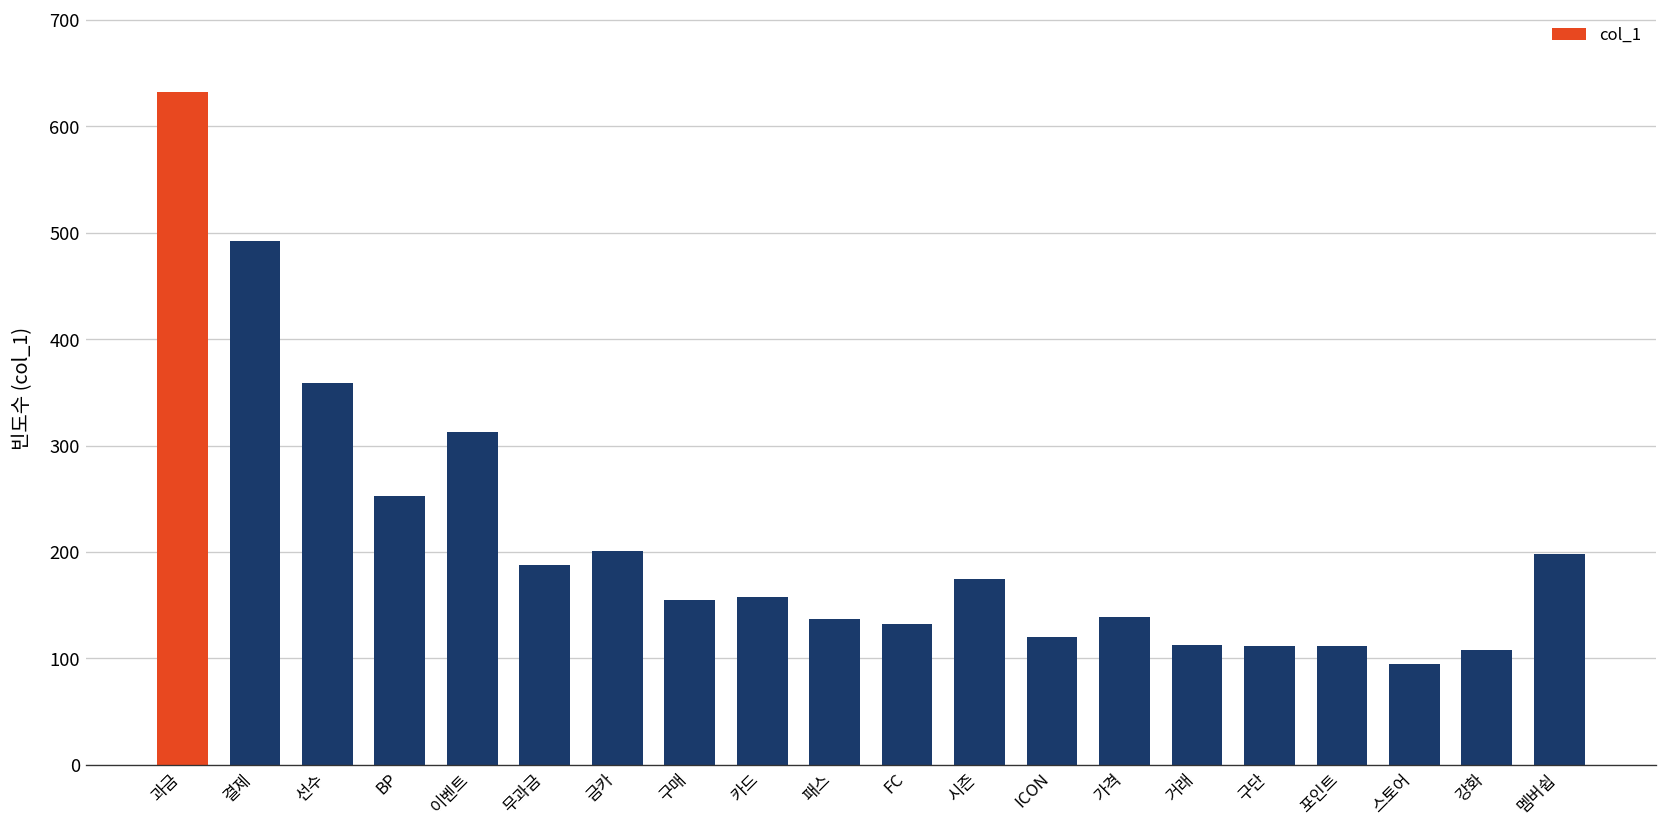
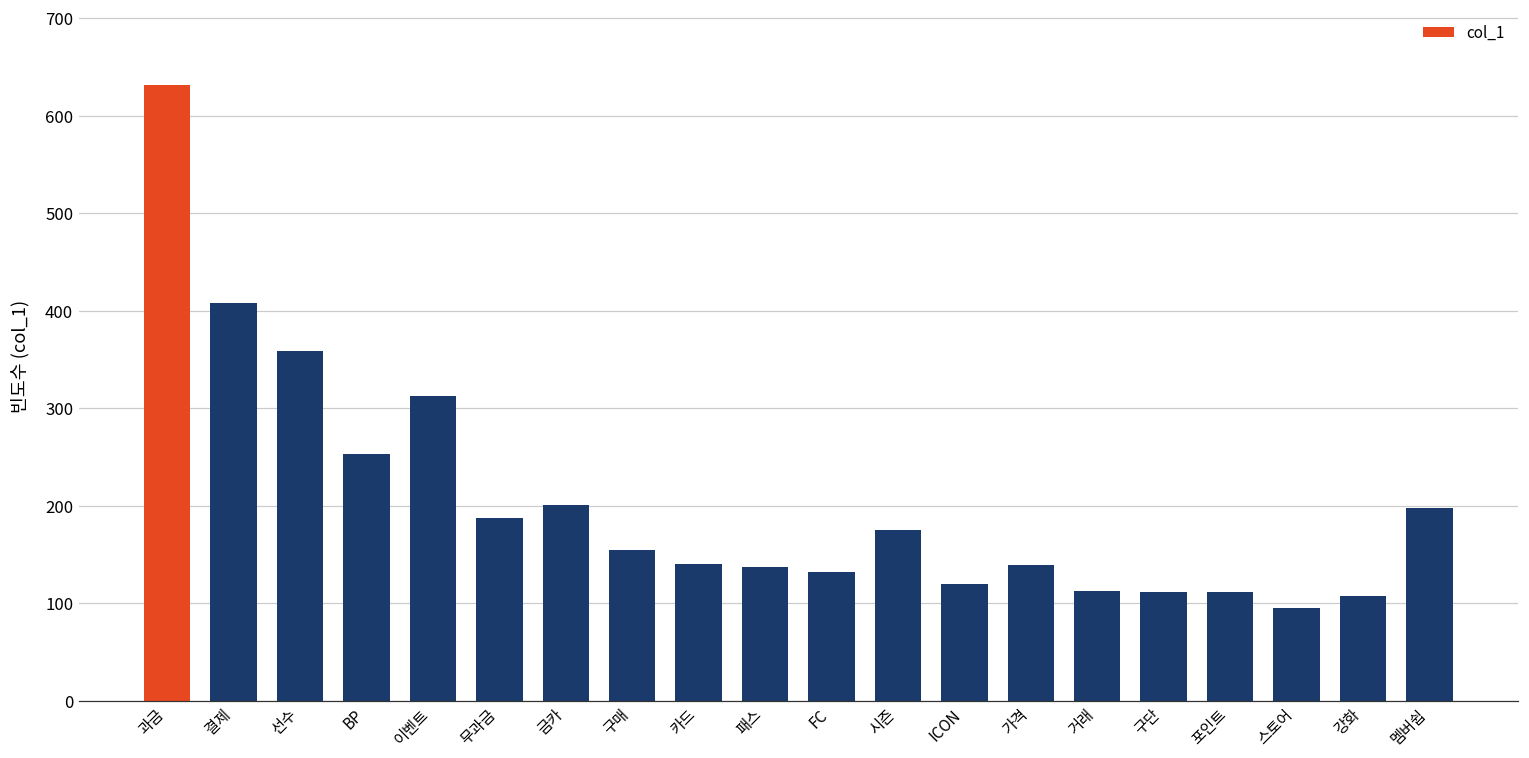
  {
    "과금": 630,
-   "결제": 490,
+   "결제": 410,
    "선수": 360,
    "BP": 250,
    "이벤트": 310,
    "무과금": 190,
    "금카": 200,
    "구매": 160,
-   "카드": 160,
+   "카드": 140,
    "패스": 140,
    "FC": 130,
    "시즌": 180,
    "ICON": 120,
    "가격": 140,
    "거래": 110,
    "구단": 110,
    "포인트": 110,
    "스토어": 100,
    "강화": 110,
    "멤버쉽": 200
  }
